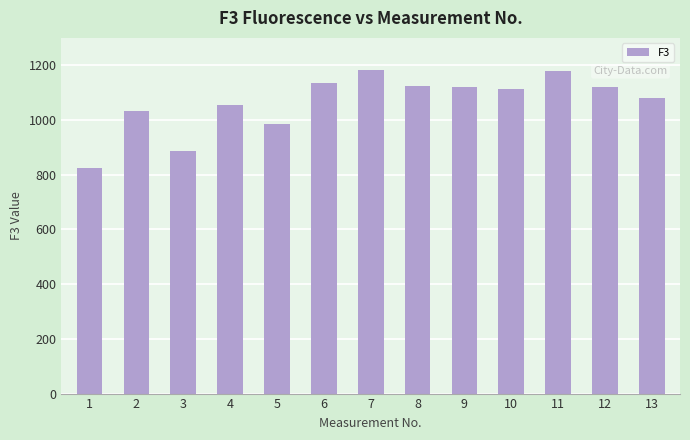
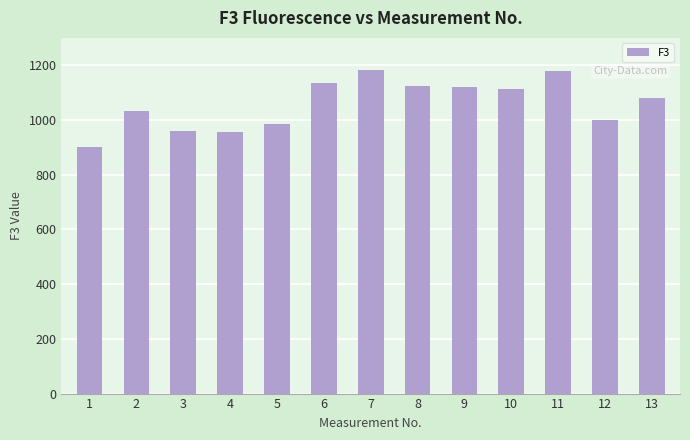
  {
-   "1": 820,
+   "1": 900,
    "2": 1030,
-   "3": 890,
-   "4": 1060,
+   "3": 960,
+   "4": 960,
    "5": 990,
    "6": 1140,
    "7": 1180,
    "8": 1120,
    "9": 1120,
    "10": 1110,
    "11": 1180,
-   "12": 1120,
+   "12": 1000,
    "13": 1080
  }
